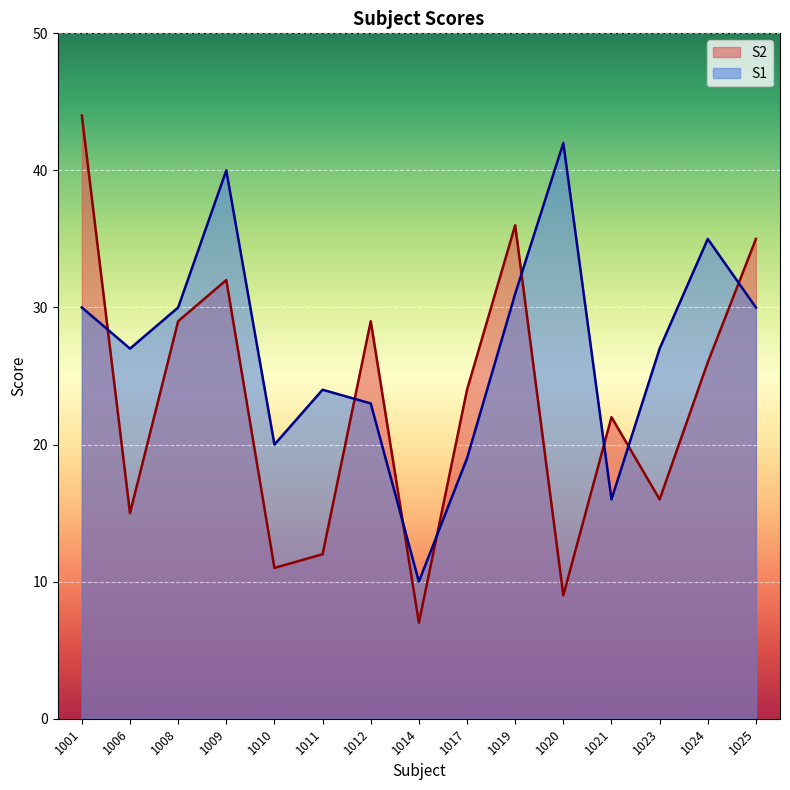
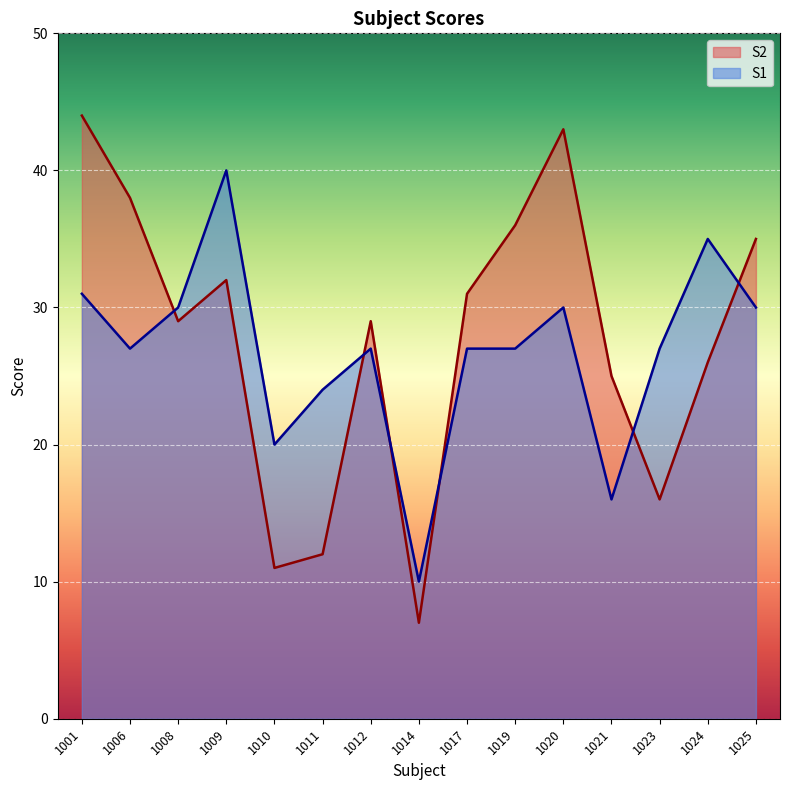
  {
    "S2": {
      "1001": 44,
-     "1006": 15,
+     "1006": 38,
      "1008": 29,
      "1009": 32,
      "1010": 11,
      "1011": 12,
      "1012": 29,
      "1014": 7,
-     "1017": 24,
+     "1017": 31,
      "1019": 36,
-     "1020": 9,
-     "1021": 22,
+     "1020": 43,
+     "1021": 25,
      "1023": 16,
      "1024": 26,
      "1025": 35
    },
    "S1": {
-     "1001": 30,
+     "1001": 31,
      "1006": 27,
      "1008": 30,
      "1009": 40,
      "1010": 20,
      "1011": 24,
-     "1012": 23,
+     "1012": 27,
      "1014": 10,
-     "1017": 19,
-     "1019": 31,
-     "1020": 42,
+     "1017": 27,
+     "1019": 27,
+     "1020": 30,
      "1021": 16,
      "1023": 27,
      "1024": 35,
      "1025": 30
    }
  }
